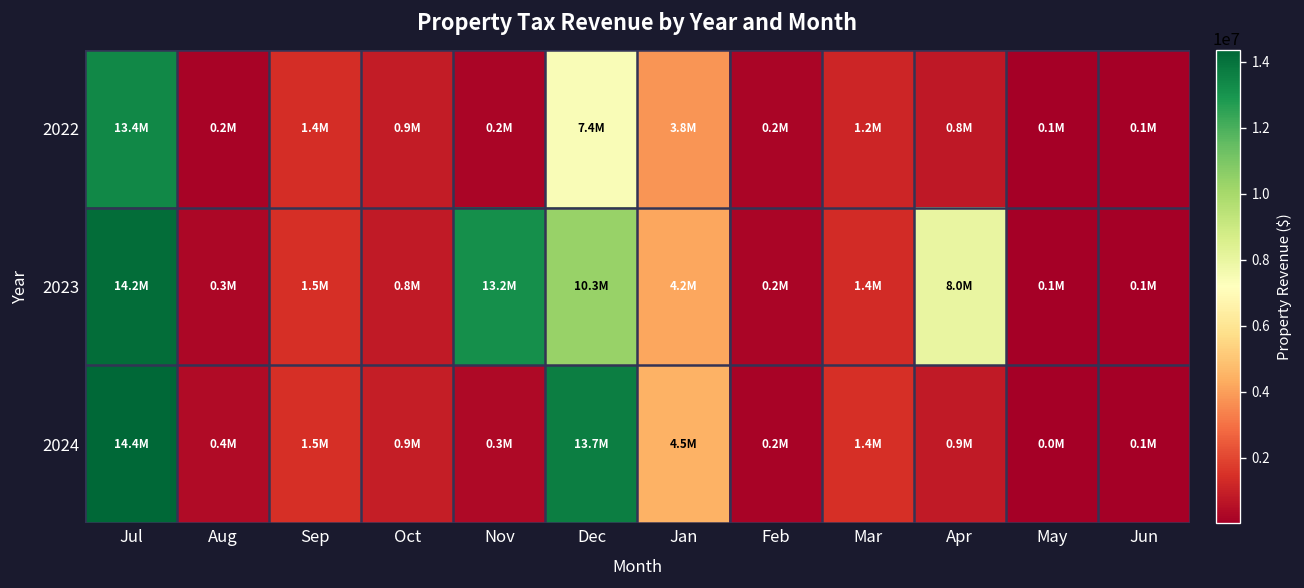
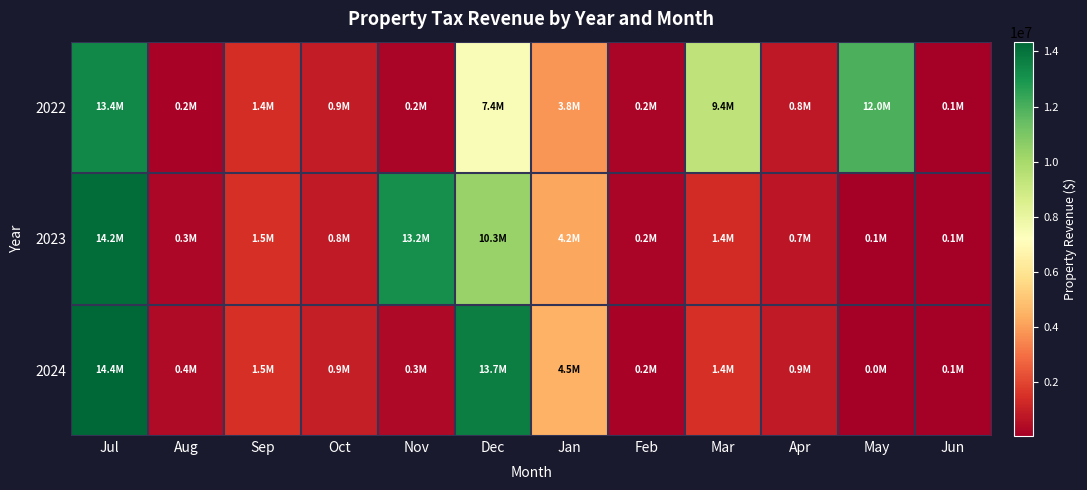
  {
    "2022": {
      "Jul": "13.4M",
      "Aug": "0.2M",
      "Sep": "1.4M",
      "Oct": "0.9M",
      "Nov": "0.2M",
      "Dec": "7.4M",
      "Jan": "3.8M",
      "Feb": "0.2M",
-     "Mar": "1.2M",
+     "Mar": "9.4M",
      "Apr": "0.8M",
-     "May": "0.1M",
+     "May": "12.0M",
      "Jun": "0.1M"
    },
    "2023": {
      "Jul": "14.2M",
      "Aug": "0.3M",
      "Sep": "1.5M",
      "Oct": "0.8M",
      "Nov": "13.2M",
      "Dec": "10.3M",
      "Jan": "4.2M",
      "Feb": "0.2M",
      "Mar": "1.4M",
-     "Apr": "8.0M",
+     "Apr": "0.7M",
      "May": "0.1M",
      "Jun": "0.1M"
    },
    "2024": {
      "Jul": "14.4M",
      "Aug": "0.4M",
      "Sep": "1.5M",
      "Oct": "0.9M",
      "Nov": "0.3M",
      "Dec": "13.7M",
      "Jan": "4.5M",
      "Feb": "0.2M",
      "Mar": "1.4M",
      "Apr": "0.9M",
      "May": "0.0M",
      "Jun": "0.1M"
    }
  }
